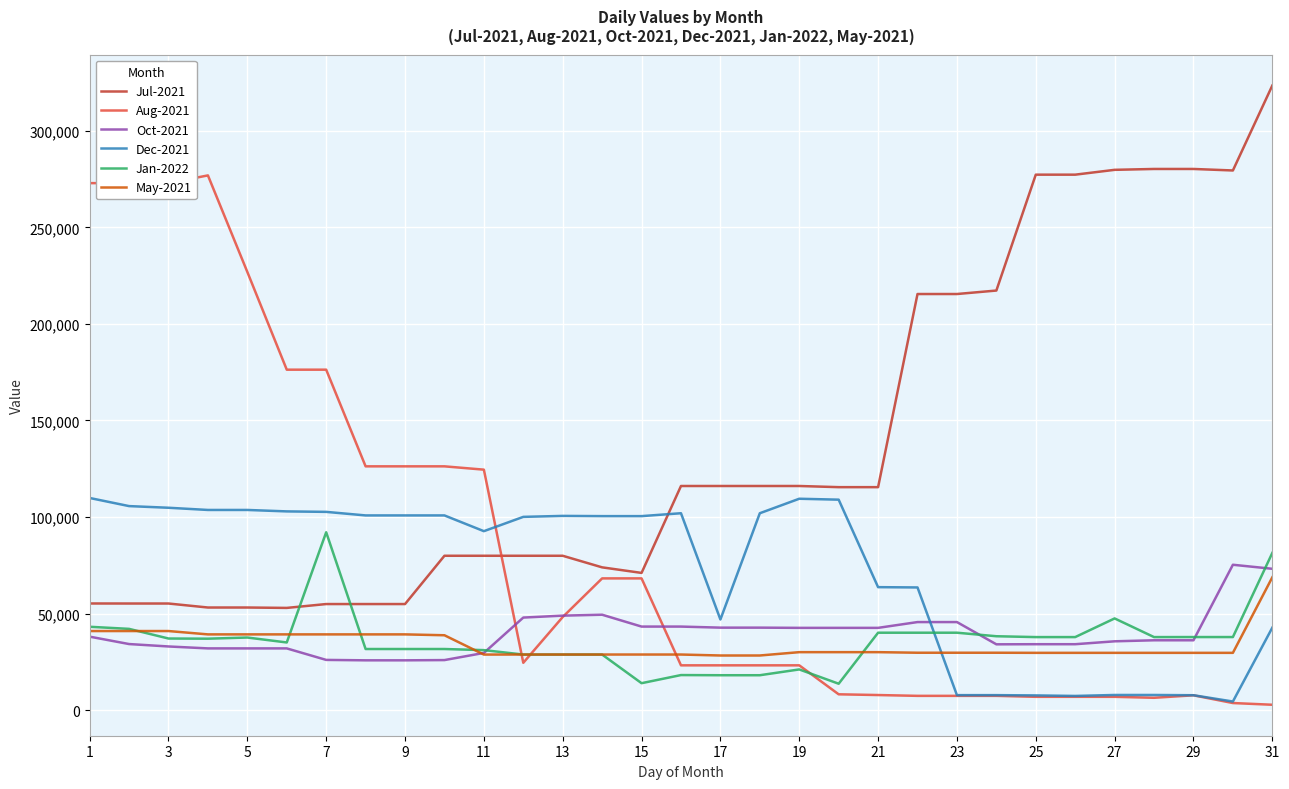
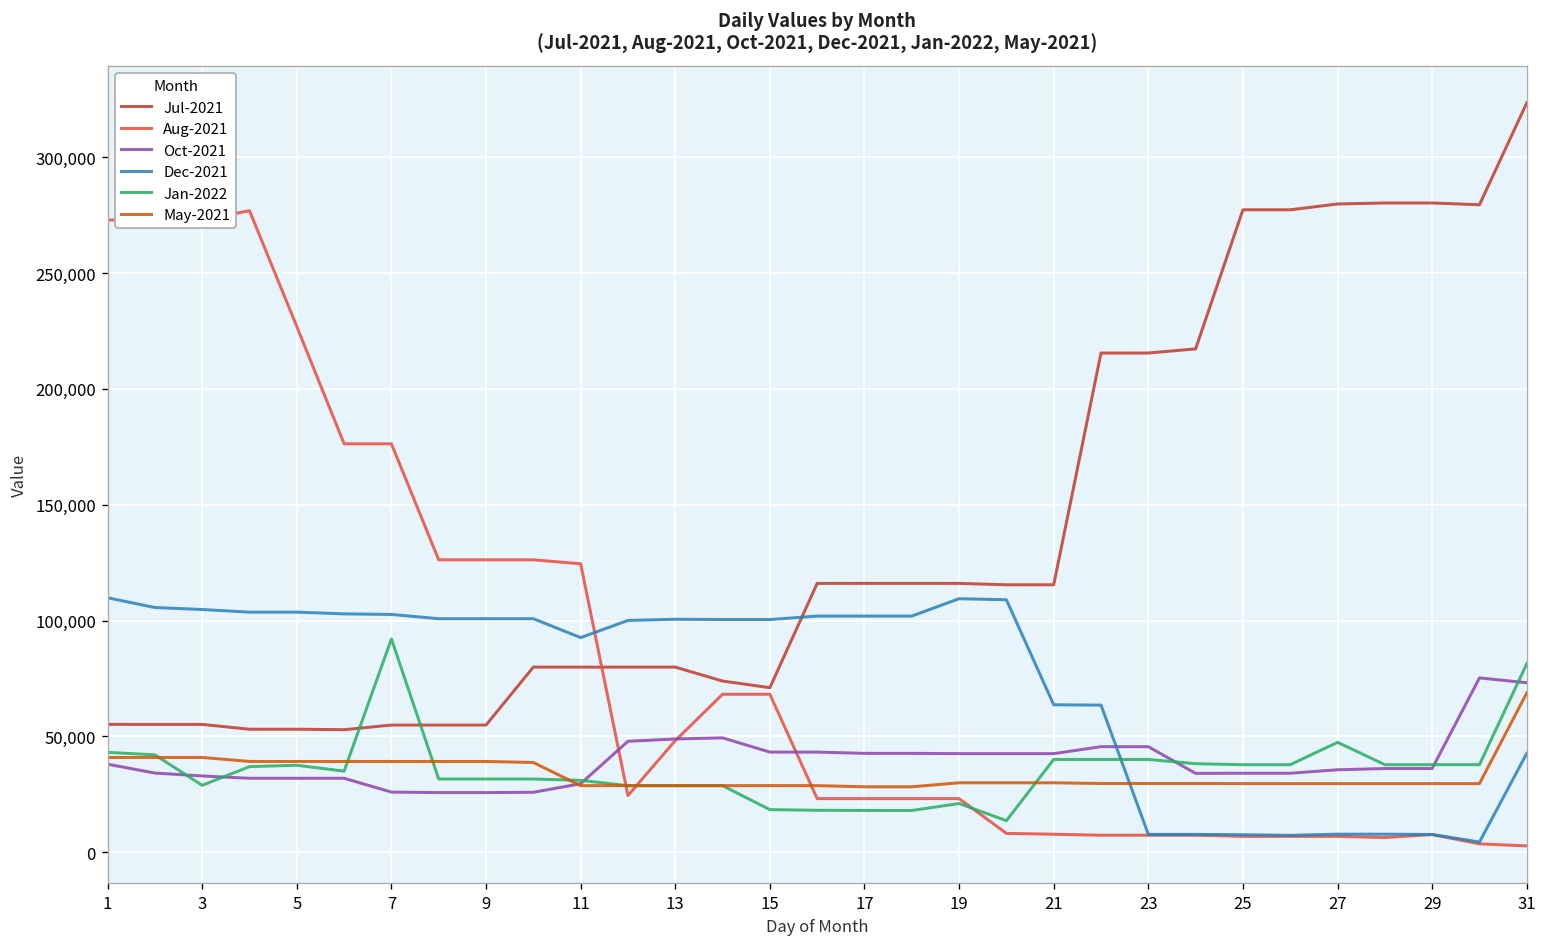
  {
    "Oct-2021": {
      "1": "38,000",
      "3": "33,000",
      "5": "32,000",
      "7": "26,000",
      "9": "26,000",
      "15": "43,000",
      "17": "43,000",
      "19": "43,000",
      "21": "43,000",
      "23": "46,000",
      "25": "34,000",
      "27": "36,000",
      "29": "36,000",
      "31": "73,000"
    },
    "Dec-2021": {
      "1": "110,000",
      "3": "105,000",
      "5": "104,000",
      "7": "103,000",
      "9": "101,000",
      "11": "93,000",
      "13": "101,000",
      "15": "100,000",
-     "17": "47,000",
+     "17": "102,000",
      "19": "109,000",
      "21": "64,000",
      "31": "43,000"
    },
    "Jan-2022": {
      "1": "43,000",
-     "3": "37,000",
+     "3": "29,000",
      "5": "38,000",
      "7": "92,000",
      "9": "32,000",
      "11": "31,000",
-     "15": "14,000",
+     "15": "18,000",
      "17": "18,000",
      "19": "21,000",
      "21": "40,000",
      "23": "40,000",
      "25": "38,000",
      "27": "47,000",
      "29": "38,000",
      "31": "81,000"
    }
  }
